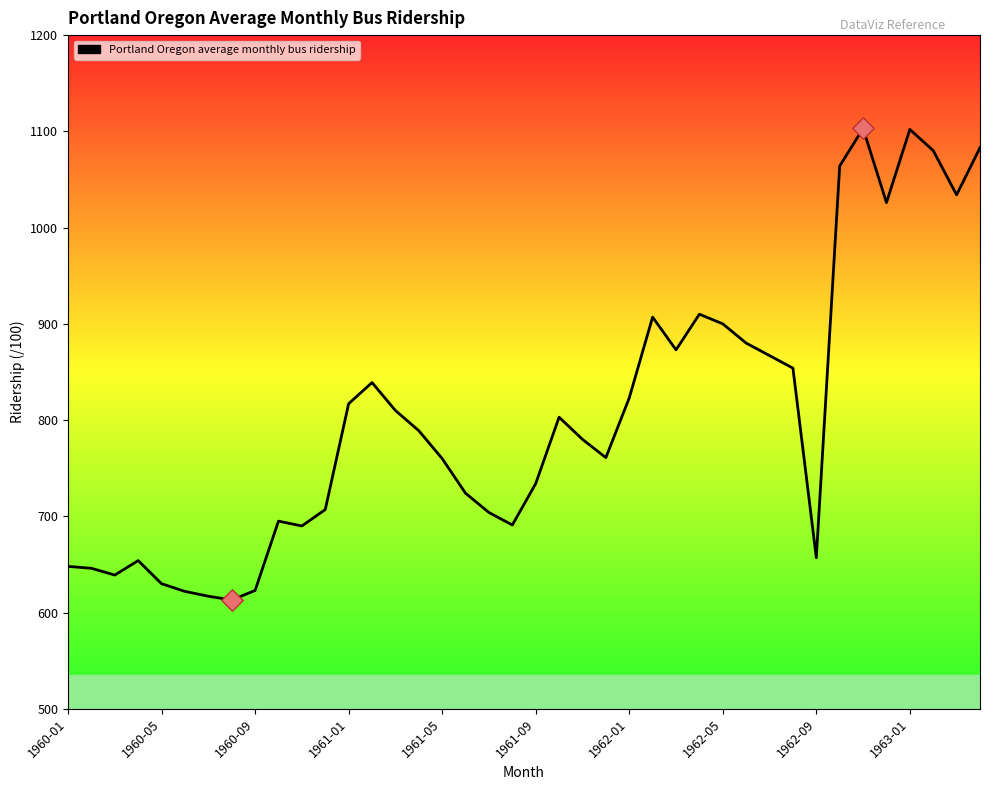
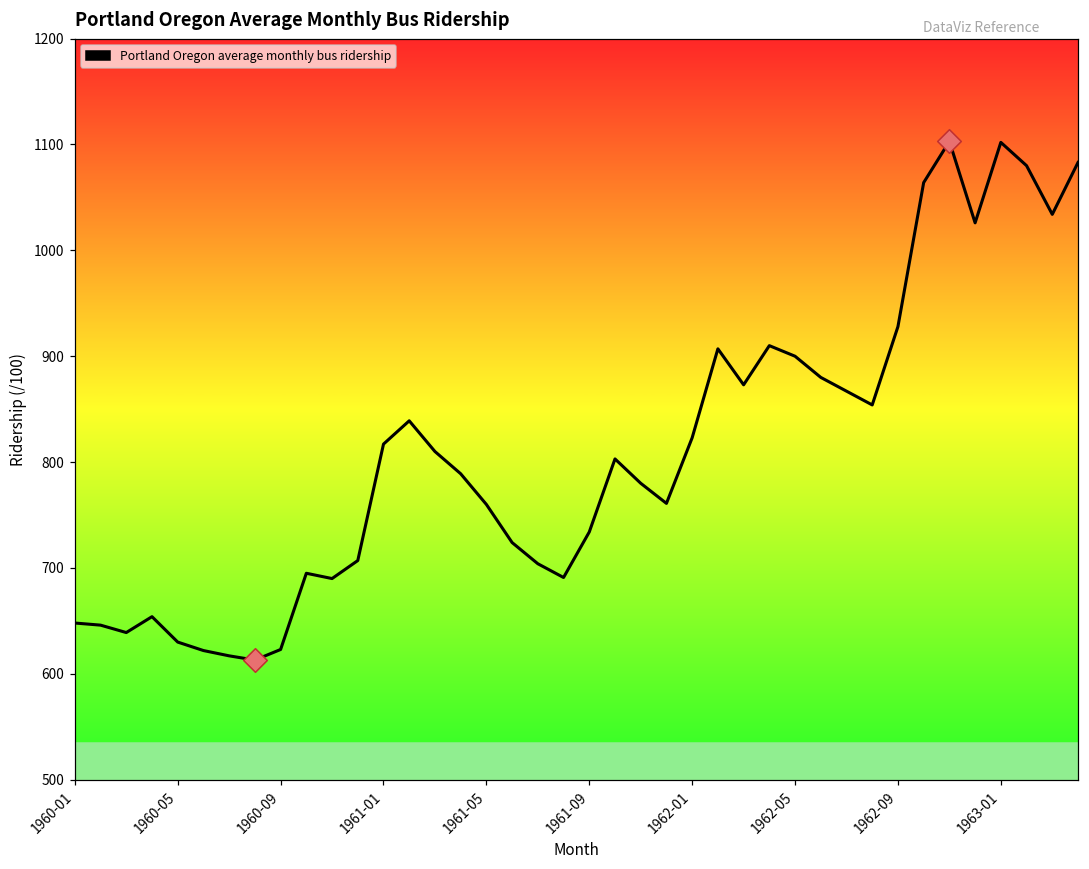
  {
    "Portland Oregon average monthly bus ridership": {
      "1960-01": 650,
      "1960-05": 630,
      "1960-09": 620,
      "1961-01": 820,
      "1961-05": 760,
      "1961-09": 730,
      "1962-01": 820,
      "1962-05": 900,
-     "1962-09": 660,
+     "1962-09": 930,
      "1963-01": 1100
    }
  }
